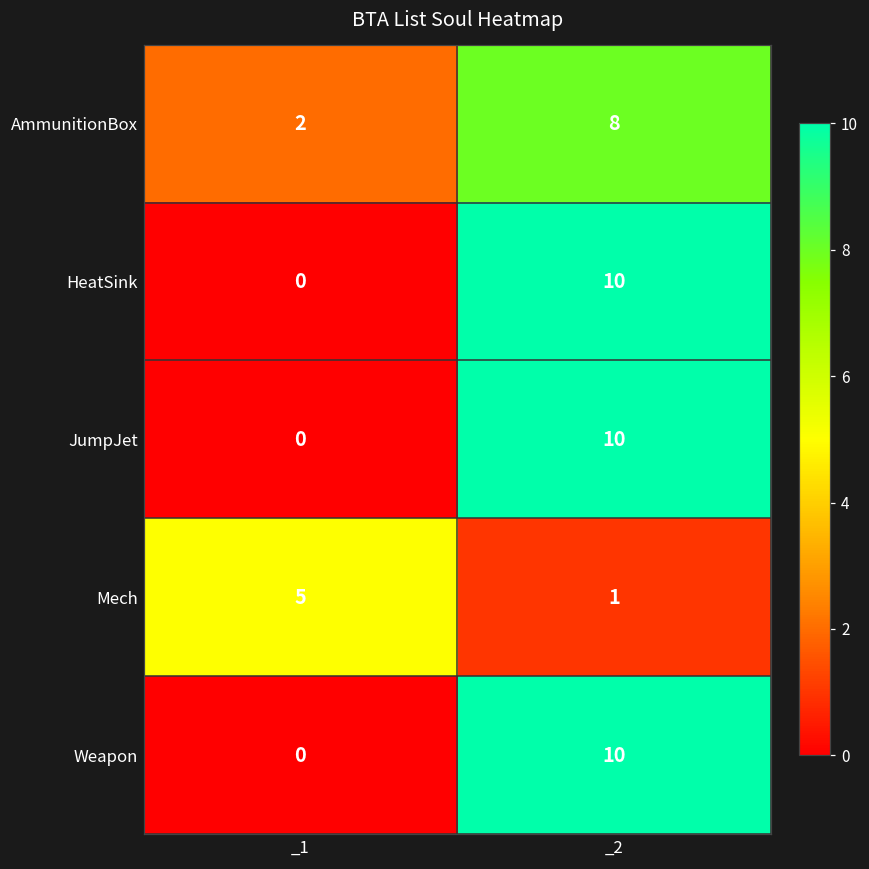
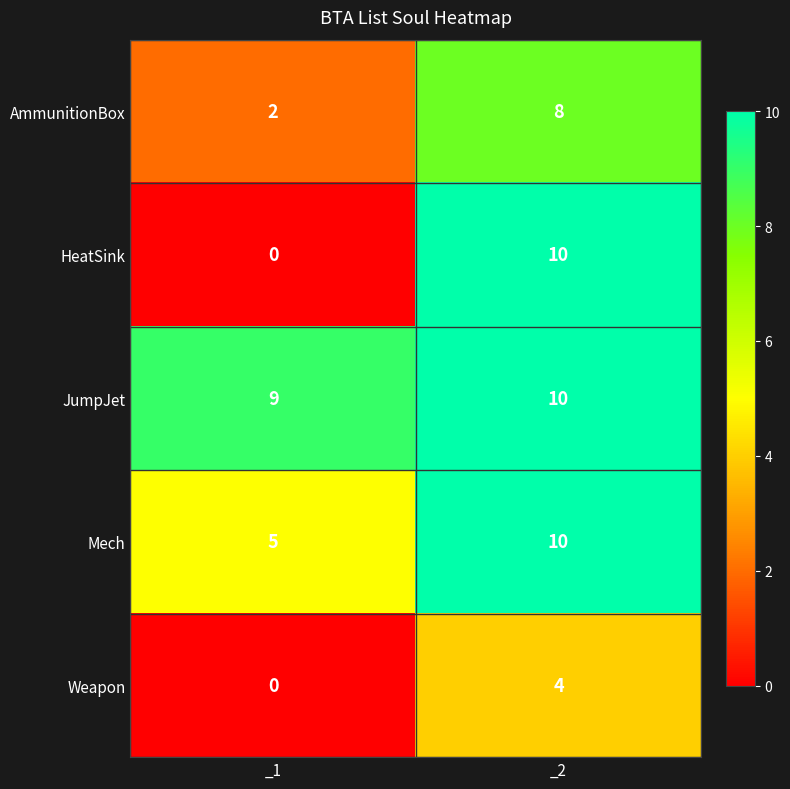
  {
    "AmmunitionBox": {
      "_1": 2,
      "_2": 8
    },
    "HeatSink": {
      "_1": 0,
      "_2": 10
    },
    "JumpJet": {
-     "_1": 0,
+     "_1": 9,
      "_2": 10
    },
    "Mech": {
      "_1": 5,
-     "_2": 1
+     "_2": 10
    },
    "Weapon": {
      "_1": 0,
-     "_2": 10
+     "_2": 4
    }
  }
